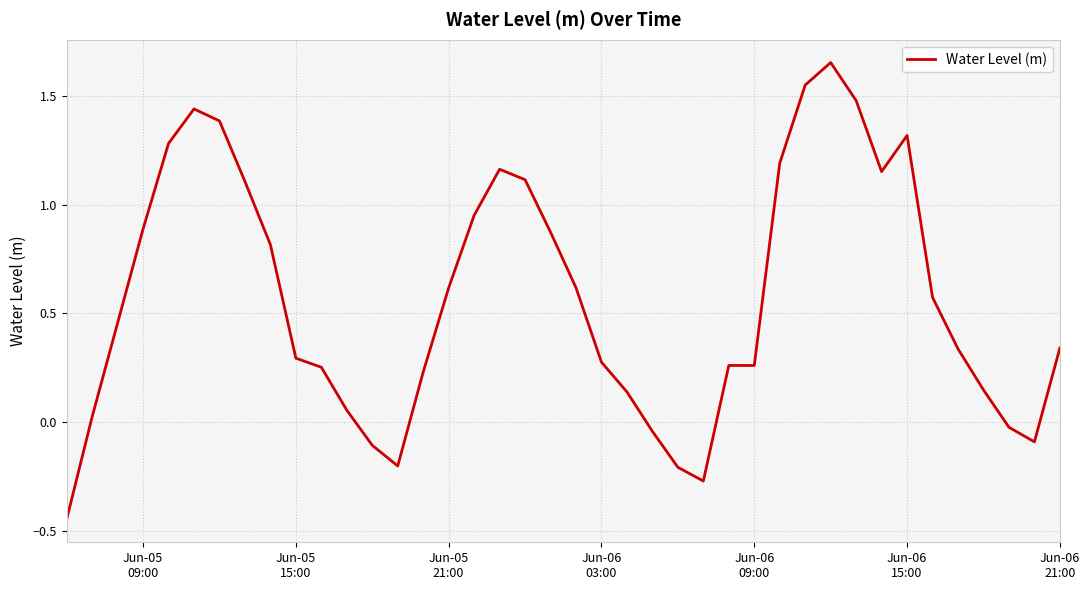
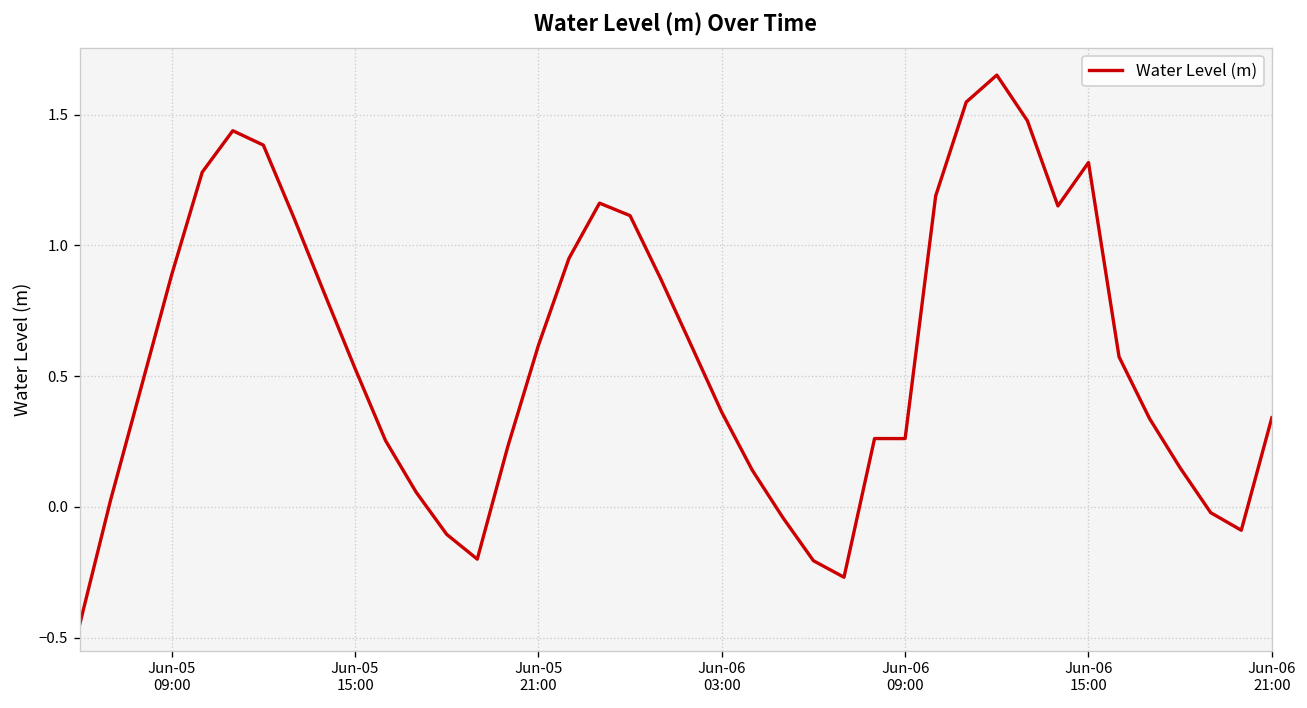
  {
    "Jun-05 09:00": 0.89,
-   "Jun-05 15:00": 0.29,
+   "Jun-05 15:00": 0.53,
    "Jun-05 21:00": 0.62,
-   "Jun-06 03:00": 0.28,
+   "Jun-06 03:00": 0.36,
    "Jun-06 09:00": 0.26,
    "Jun-06 15:00": 1.32,
    "Jun-06 21:00": 0.34
  }
